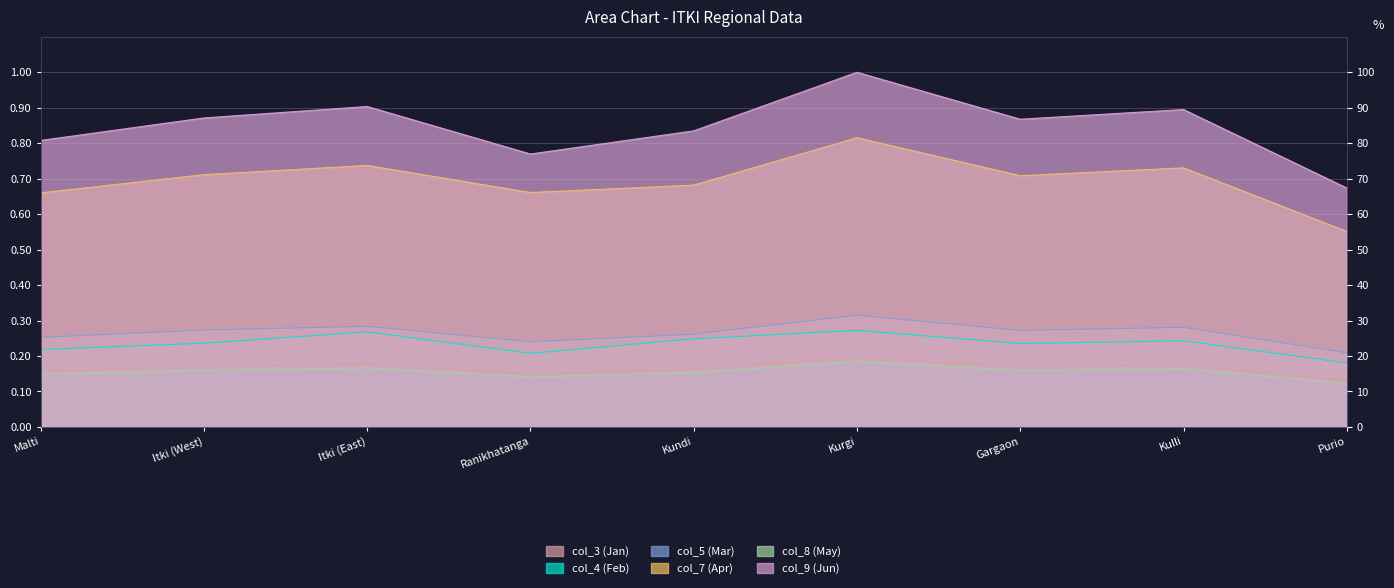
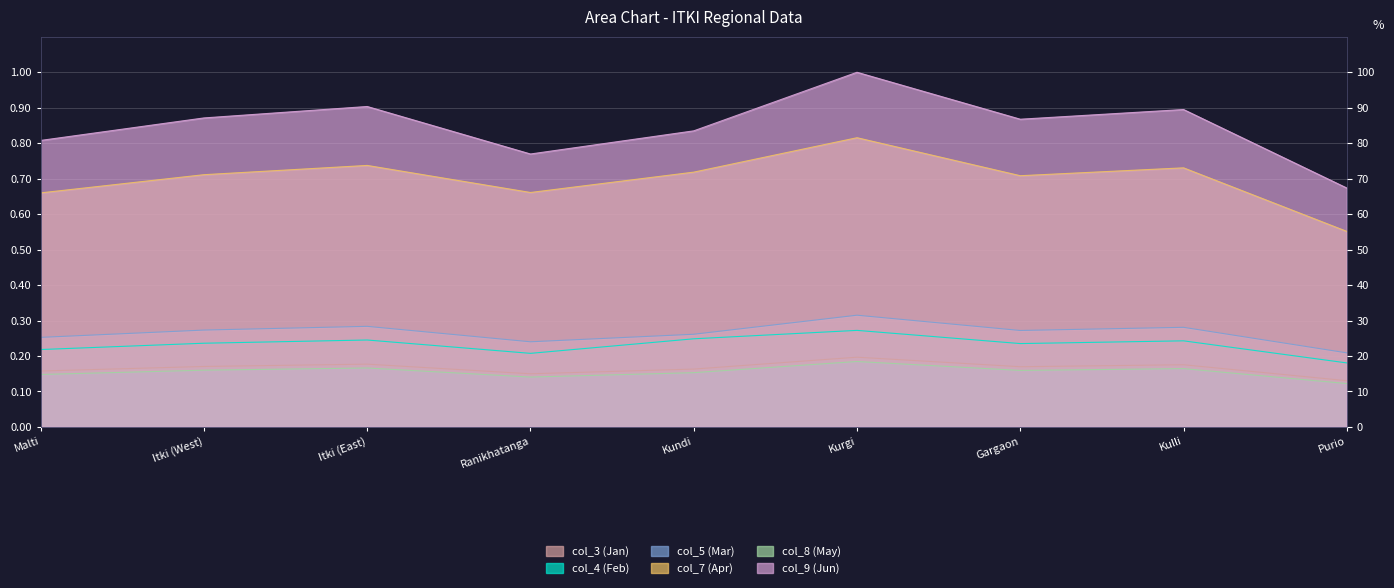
  {
    "col_4 (Feb)": {
      "Malti": 0.22,
      "Itki (West)": 0.24,
-     "Itki (East)": 0.27,
+     "Itki (East)": 0.25,
      "Ranikhatanga": 0.21,
      "Kundi": 0.25,
      "Kurgi": 0.27,
      "Gargaon": 0.24,
      "Kulli": 0.24,
      "Purio": 0.18
    },
    "col_5 (Mar)": {
      "Malti": 0.25,
      "Itki (West)": 0.27,
      "Itki (East)": 0.28,
      "Ranikhatanga": 0.24,
      "Kundi": 0.26,
      "Kurgi": 0.32,
      "Gargaon": 0.27,
      "Kulli": 0.28,
      "Purio": 0.21
    },
    "col_7 (Apr)": {
      "Malti": 0.66,
      "Itki (West)": 0.71,
      "Itki (East)": 0.74,
      "Ranikhatanga": 0.66,
-     "Kundi": 0.68,
+     "Kundi": 0.72,
      "Kurgi": 0.82,
      "Gargaon": 0.71,
      "Kulli": 0.73,
      "Purio": 0.55
    },
    "col_8 (May)": {
      "Malti": 0.15,
      "Itki (West)": 0.16,
      "Itki (East)": 0.17,
      "Ranikhatanga": 0.14,
      "Kundi": 0.15,
      "Kurgi": 0.18,
      "Gargaon": 0.16,
      "Kulli": 0.16,
      "Purio": 0.12
    }
  }
